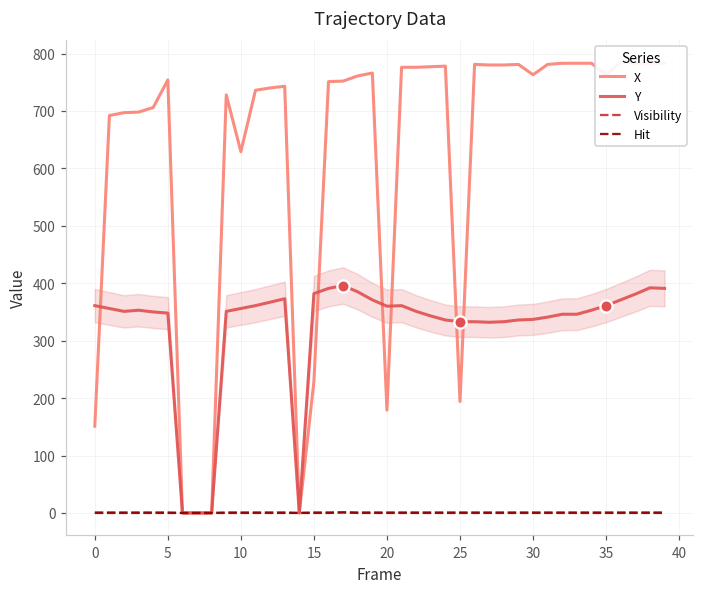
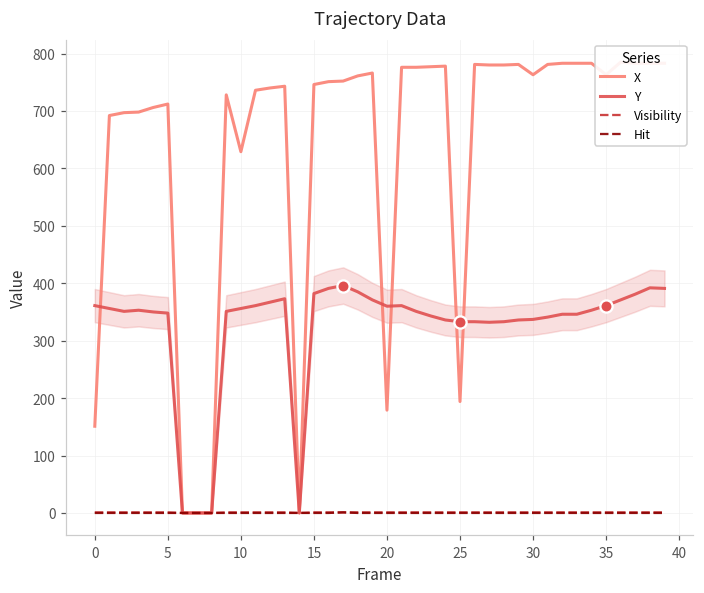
  {
    "X": {
      "0": 150,
-     "5": 750,
+     "5": 710,
      "10": 630,
-     "15": 230,
+     "15": 750,
      "20": 180,
      "25": 190,
      "30": 760
    },
    "Hit": {
      "0": 0,
      "5": 0,
      "10": 0,
      "15": 0,
      "20": 0,
      "25": 0,
      "30": 0,
      "35": 0
    }
  }
